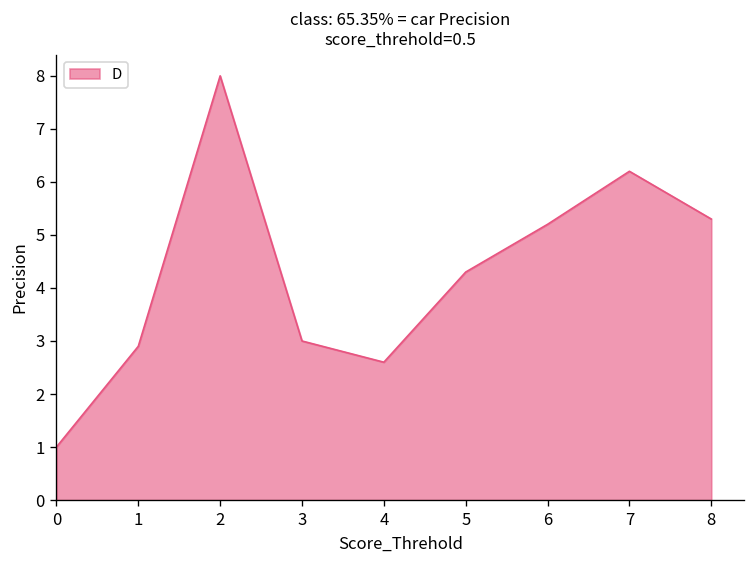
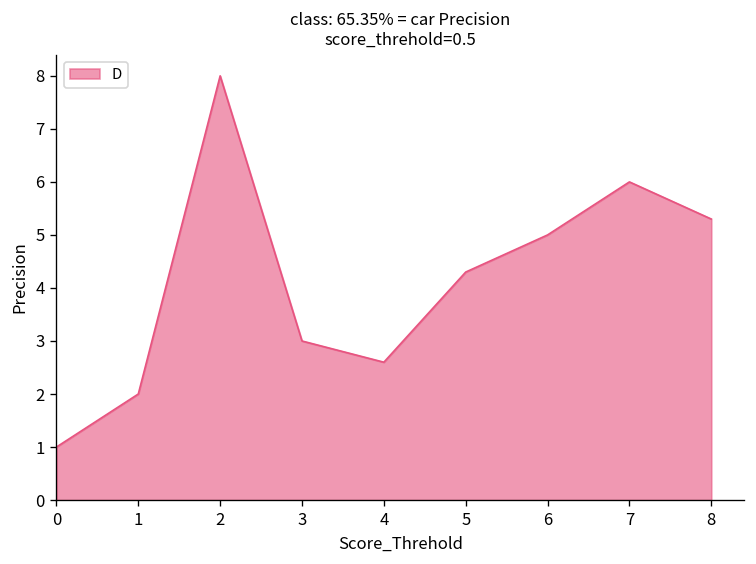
  {
    "0": 1.0,
-   "1": 2.9,
+   "1": 2.0,
    "2": 8.0,
    "3": 3.0,
    "4": 2.6,
    "5": 4.3,
-   "6": 5.2,
-   "7": 6.2,
+   "6": 5.0,
+   "7": 6.0,
    "8": 5.3
  }
